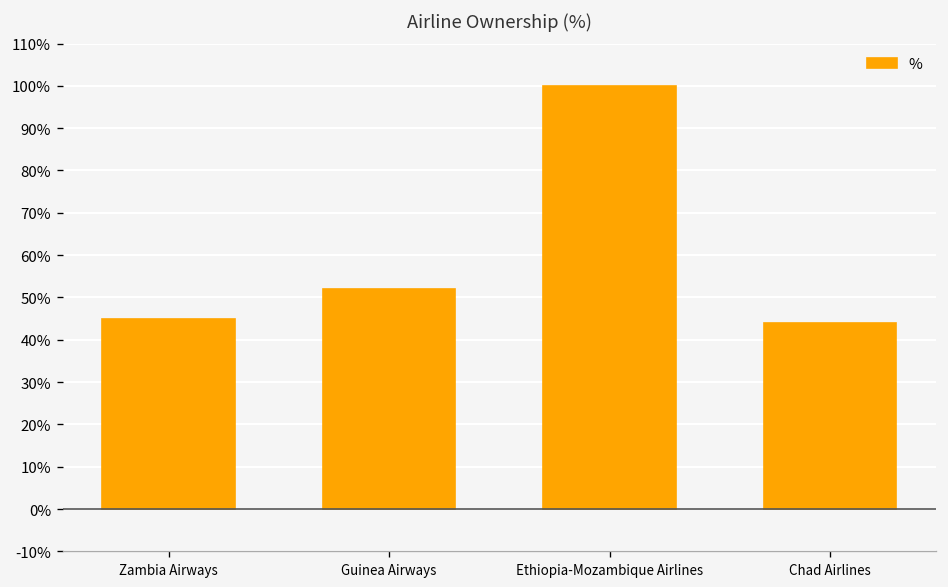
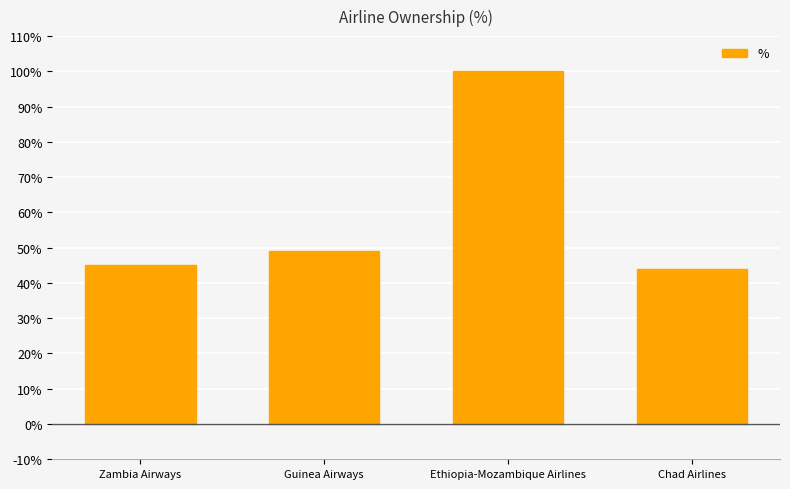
  {
    "Zambia Airways": "45%",
-   "Guinea Airways": "52%",
+   "Guinea Airways": "49%",
    "Ethiopia-Mozambique Airlines": "100%",
    "Chad Airlines": "44%"
  }
